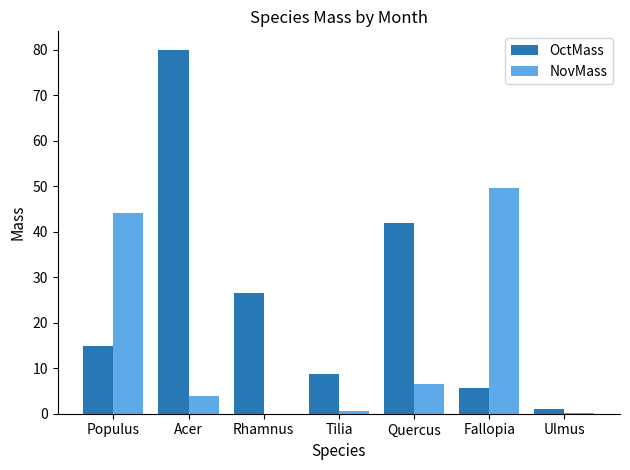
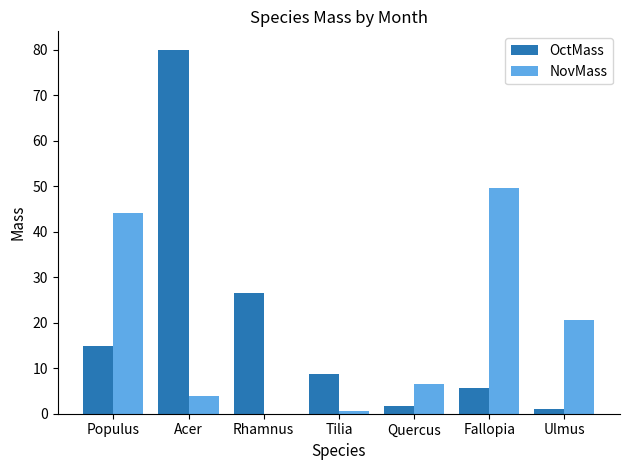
  {
    "OctMass": {
      "Populus": 15,
      "Acer": 80,
      "Rhamnus": 27,
      "Tilia": 9,
-     "Quercus": 42,
+     "Quercus": 2,
      "Fallopia": 6,
      "Ulmus": 1
    },
    "NovMass": {
      "Populus": 44,
      "Acer": 4,
      "Rhamnus": 0,
      "Tilia": 1,
      "Quercus": 7,
      "Fallopia": 50,
-     "Ulmus": 0
+     "Ulmus": 21
    }
  }
